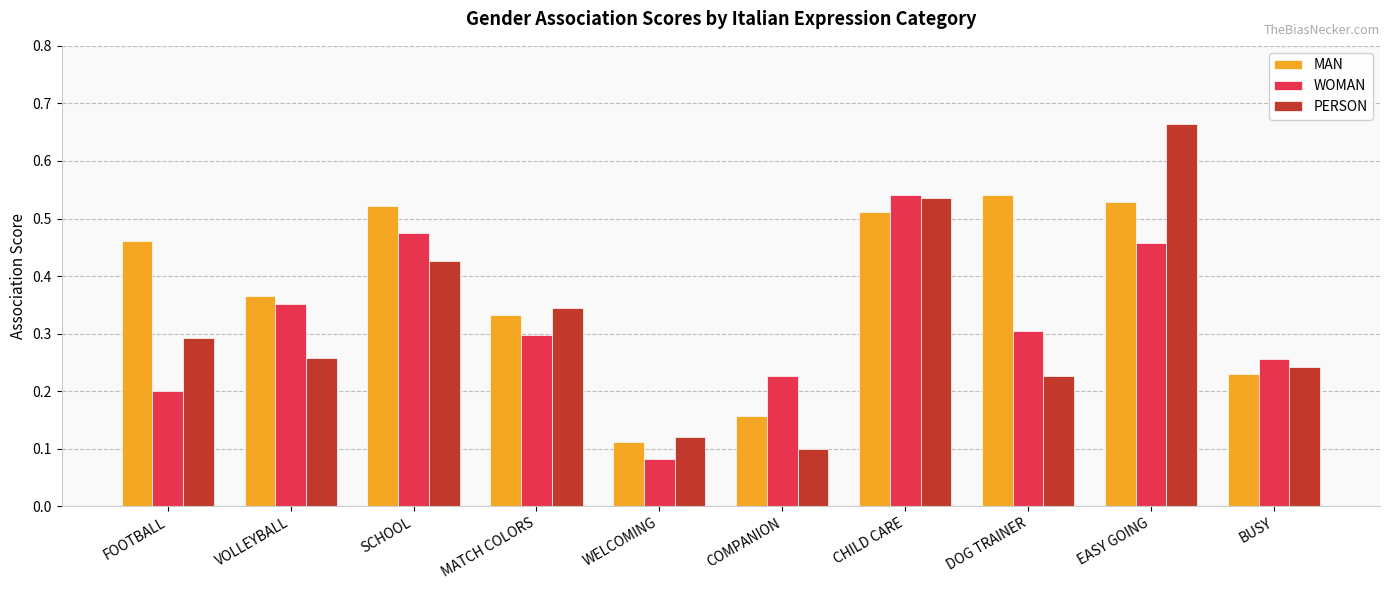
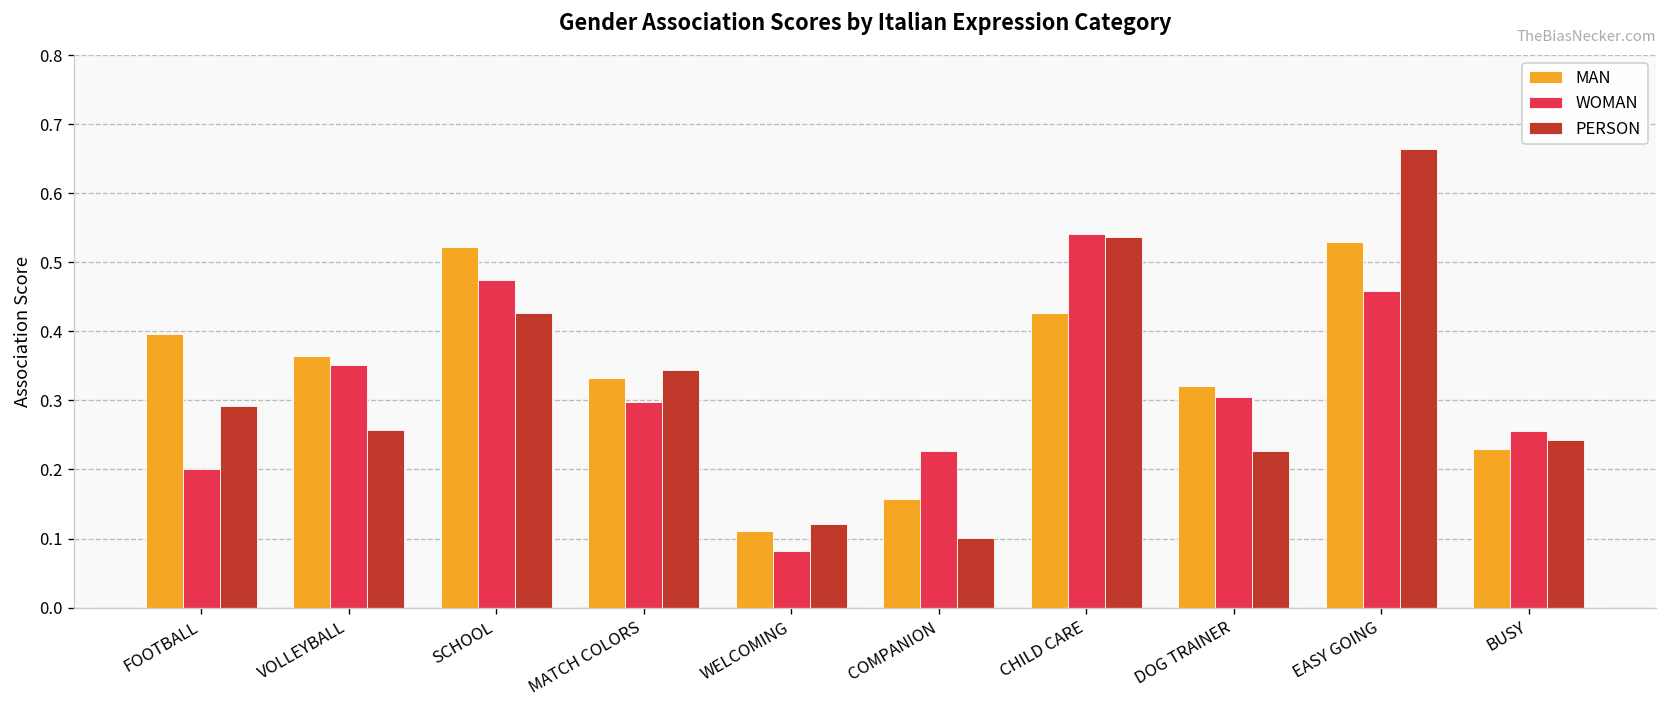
  {
    "MAN": {
-     "FOOTBALL": 0.46,
+     "FOOTBALL": 0.40,
      "VOLLEYBALL": 0.36,
      "SCHOOL": 0.52,
      "MATCH COLORS": 0.33,
      "WELCOMING": 0.11,
      "COMPANION": 0.16,
-     "CHILD CARE": 0.51,
-     "DOG TRAINER": 0.54,
+     "CHILD CARE": 0.43,
+     "DOG TRAINER": 0.32,
      "EASY GOING": 0.53,
      "BUSY": 0.23
    }
  }
